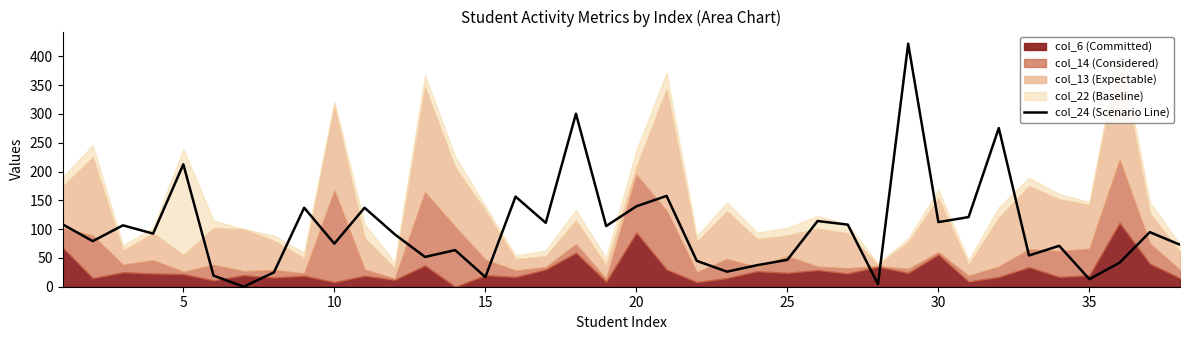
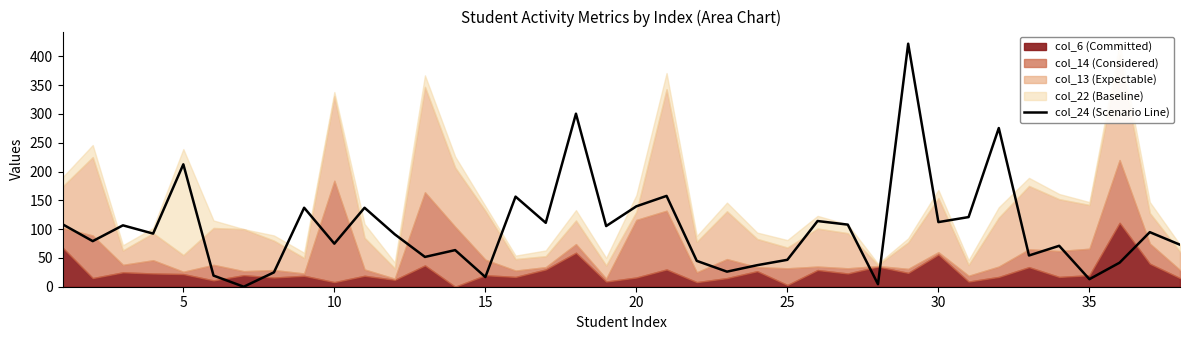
  {
    "col_24 (Scenario Line)": {
      "5": 210,
      "10": 70,
      "20": 140,
      "25": 50,
      "30": 110,
      "35": 10
    },
    "col_6 (Committed)": {
      "10": 10,
-     "20": 90,
-     "25": 20,
+     "20": 20,
+     "25": 0,
      "35": 20
    },
    "col_14 (Considered)": {
-     "10": 160,
+     "10": 180,
      "15": 30,
      "20": 100,
      "25": 30,
      "35": 50
    },
    "col_13 (Expectable)": {
      "5": 30,
      "10": 150,
      "15": 90,
      "20": 10,
      "25": 40,
      "30": 90,
      "35": 80
    },
    "col_22 (Baseline)": {
      "5": 180,
      "10": 10,
      "15": 10,
      "20": 30,
      "25": 10,
      "30": 10,
      "35": 10
    }
  }
